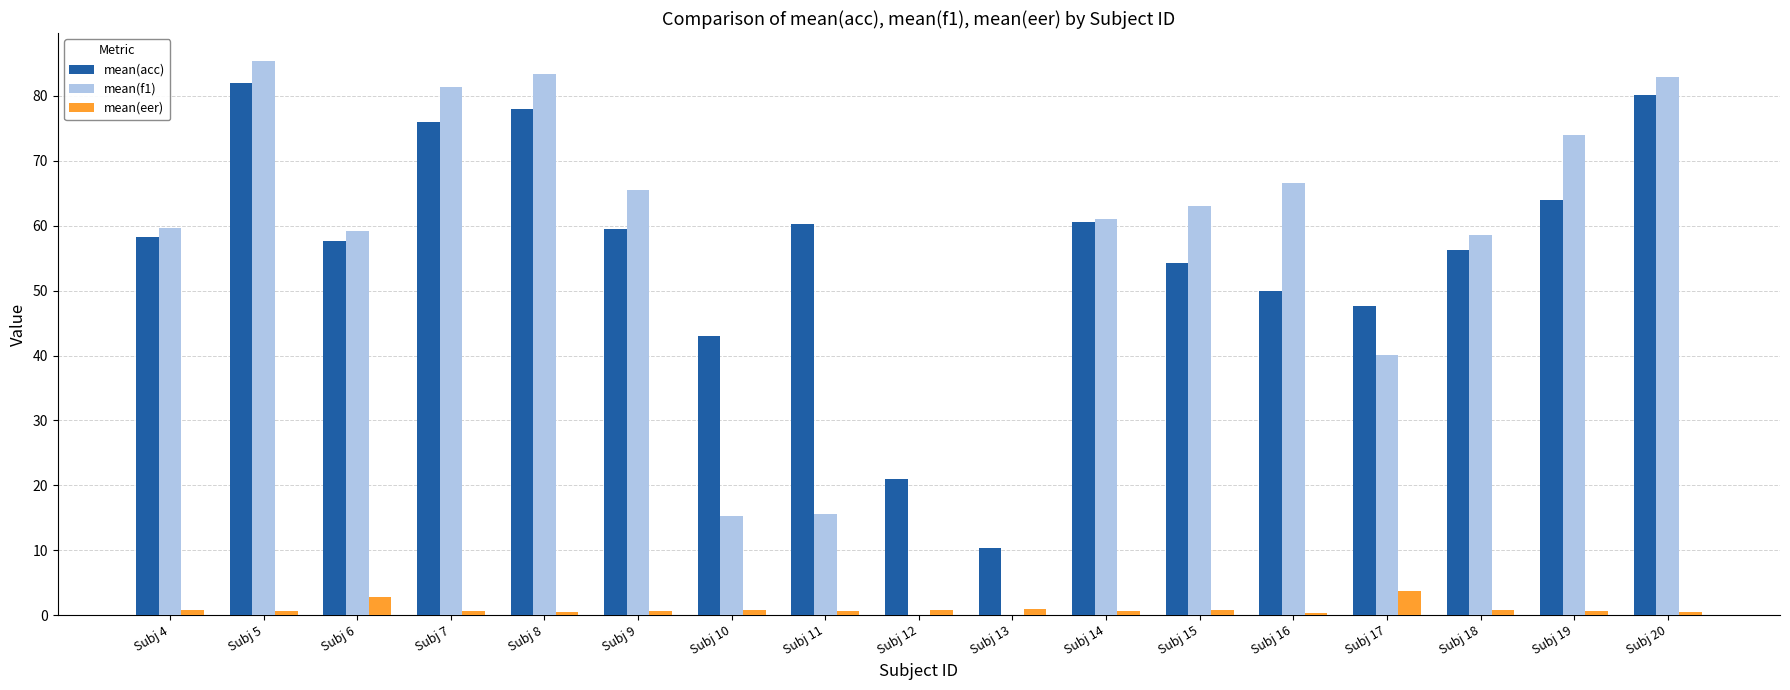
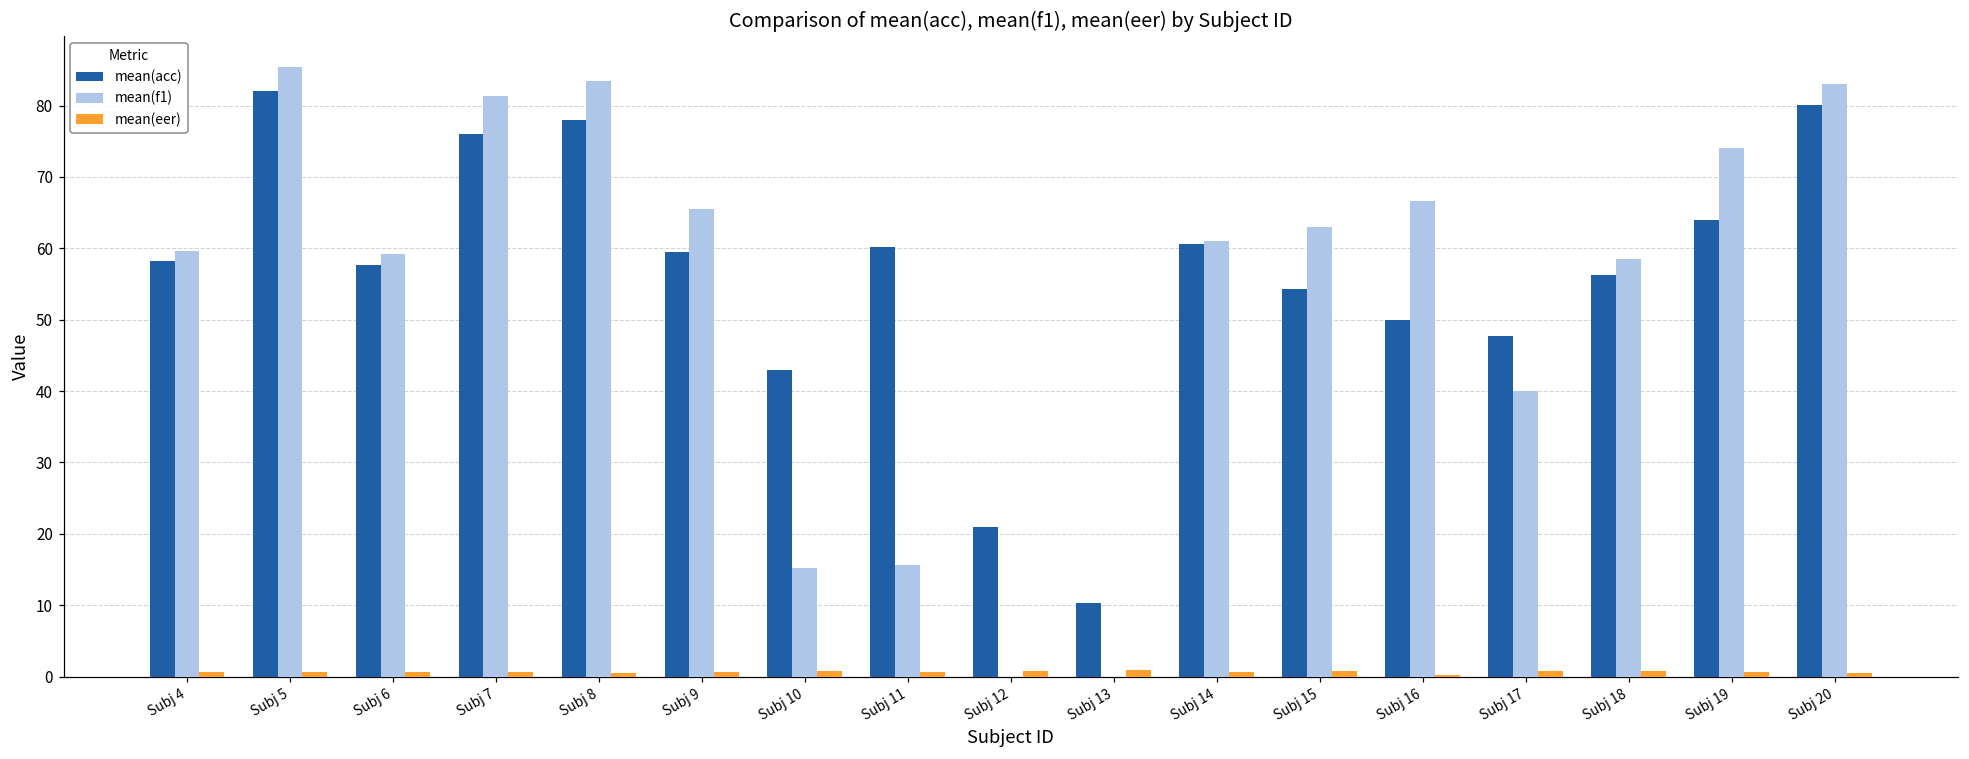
  {
    "mean(acc)": {
      "Subj 4": 58,
      "Subj 5": 82,
      "Subj 6": 58,
      "Subj 7": 76,
      "Subj 8": 78,
      "Subj 9": 60,
      "Subj 10": 43,
      "Subj 11": 60,
      "Subj 12": 21,
      "Subj 13": 10,
      "Subj 14": 61,
      "Subj 15": 54,
      "Subj 16": 50,
      "Subj 17": 48,
      "Subj 18": 56,
      "Subj 19": 64,
      "Subj 20": 80
    },
    "mean(f1)": {
      "Subj 4": 60,
      "Subj 5": 85,
      "Subj 6": 59,
      "Subj 7": 81,
      "Subj 8": 83,
      "Subj 9": 66,
      "Subj 10": 15,
      "Subj 11": 16,
      "Subj 12": 0,
      "Subj 13": 0,
      "Subj 14": 61,
      "Subj 15": 63,
      "Subj 16": 67,
      "Subj 17": 40,
      "Subj 18": 59,
      "Subj 19": 74,
      "Subj 20": 83
    },
    "mean(eer)": {
      "Subj 4": 1,
      "Subj 5": 1,
-     "Subj 6": 3,
+     "Subj 6": 1,
      "Subj 7": 1,
      "Subj 8": 1,
      "Subj 9": 1,
      "Subj 10": 1,
      "Subj 11": 1,
      "Subj 12": 1,
      "Subj 13": 1,
      "Subj 14": 1,
      "Subj 15": 1,
-     "Subj 17": 4,
+     "Subj 17": 1,
      "Subj 18": 1,
      "Subj 19": 1,
      "Subj 20": 1
    }
  }
